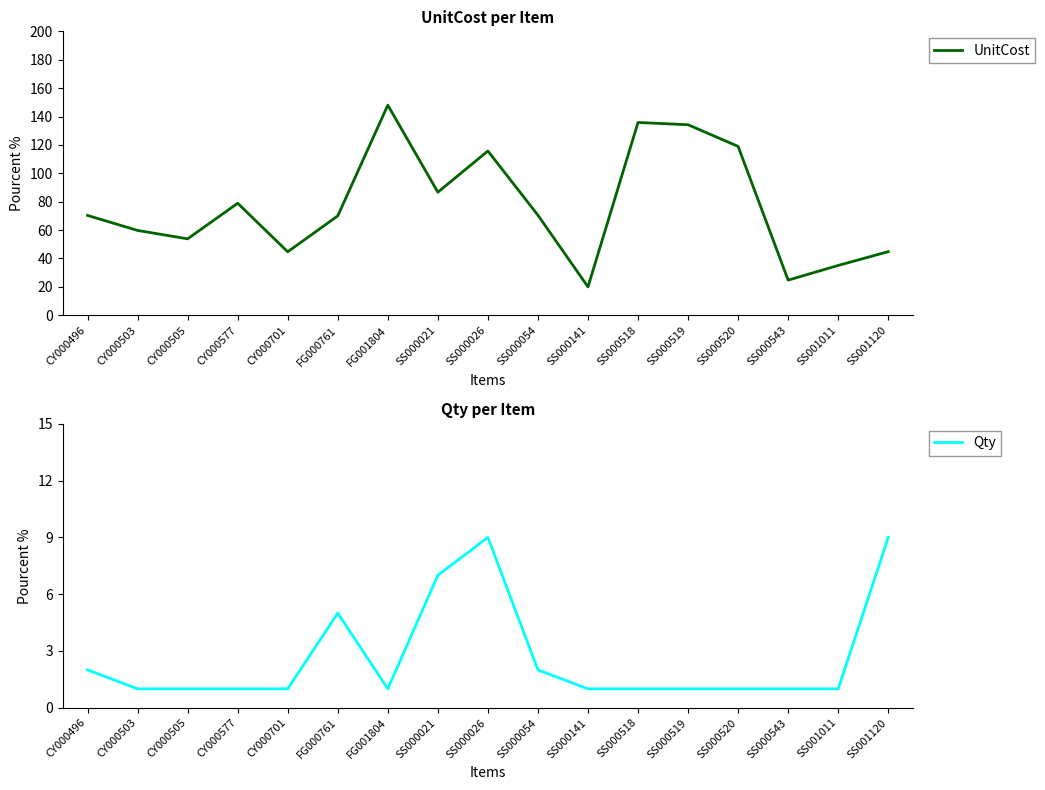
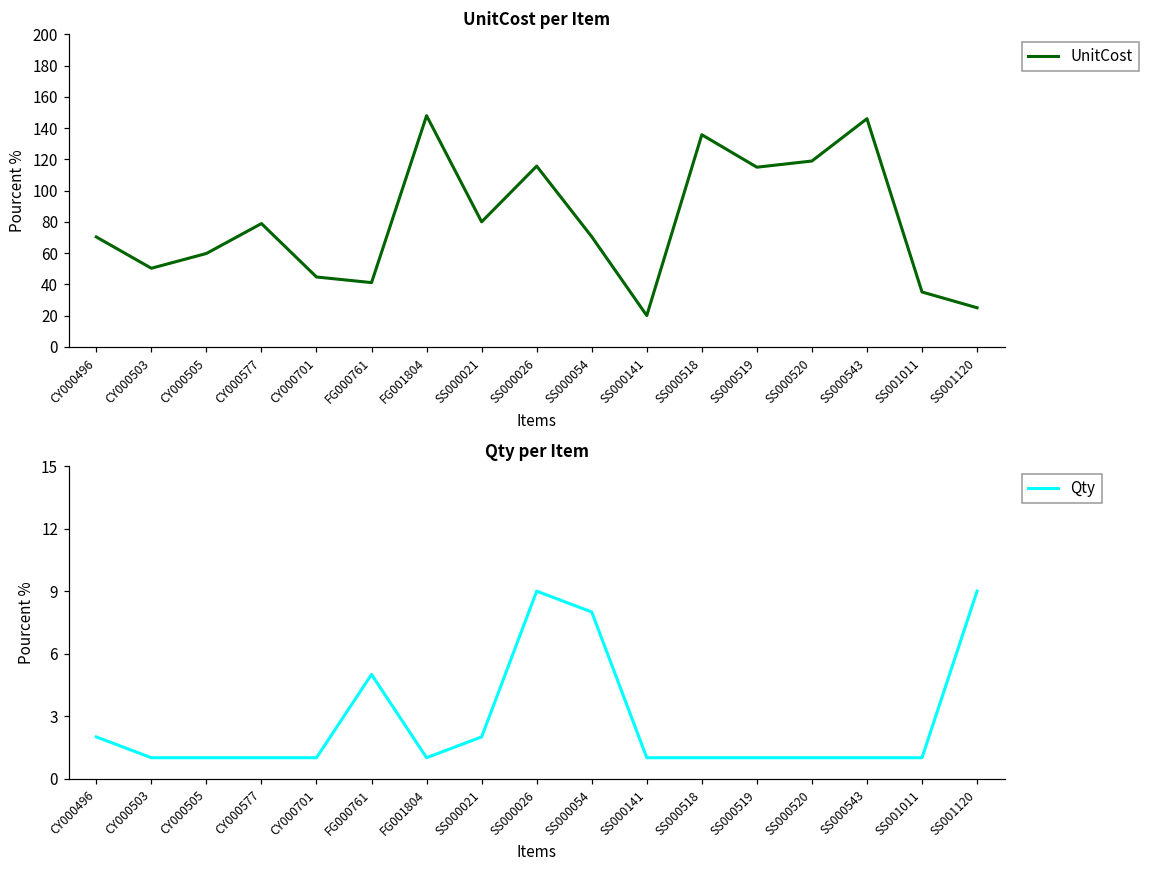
  {
    "UnitCost per Item": {
      "CY000496": 70,
-     "CY000503": 60,
-     "CY000505": 54,
+     "CY000503": 50,
+     "CY000505": 60,
      "CY000577": 79,
      "CY000701": 45,
-     "FG000761": 70,
+     "FG000761": 41,
      "FG001804": 148,
-     "SS000021": 87,
+     "SS000021": 80,
      "SS000026": 116,
      "SS000054": 71,
      "SS000141": 20,
      "SS000518": 136,
-     "SS000519": 134,
+     "SS000519": 115,
      "SS000520": 119,
-     "SS000543": 25,
+     "SS000543": 146,
      "SS001011": 35,
-     "SS001120": 45
+     "SS001120": 25
    },
    "Qty per Item": {
      "CY000496": 2,
      "CY000503": 1,
      "CY000505": 1,
      "CY000577": 1,
      "CY000701": 1,
      "FG000761": 5,
      "FG001804": 1,
-     "SS000021": 7,
+     "SS000021": 2,
      "SS000026": 9,
-     "SS000054": 2,
+     "SS000054": 8,
      "SS000141": 1,
      "SS000518": 1,
      "SS000519": 1,
      "SS000520": 1,
      "SS000543": 1,
      "SS001011": 1,
      "SS001120": 9
    }
  }
